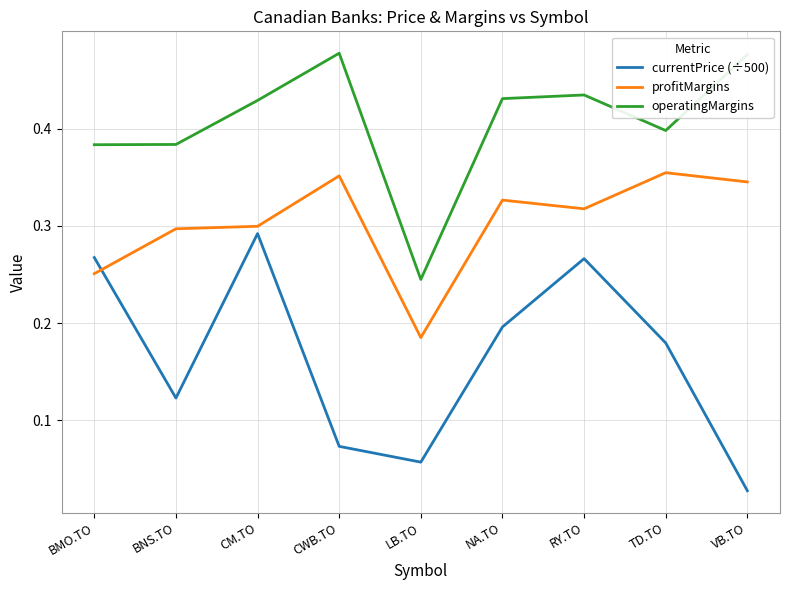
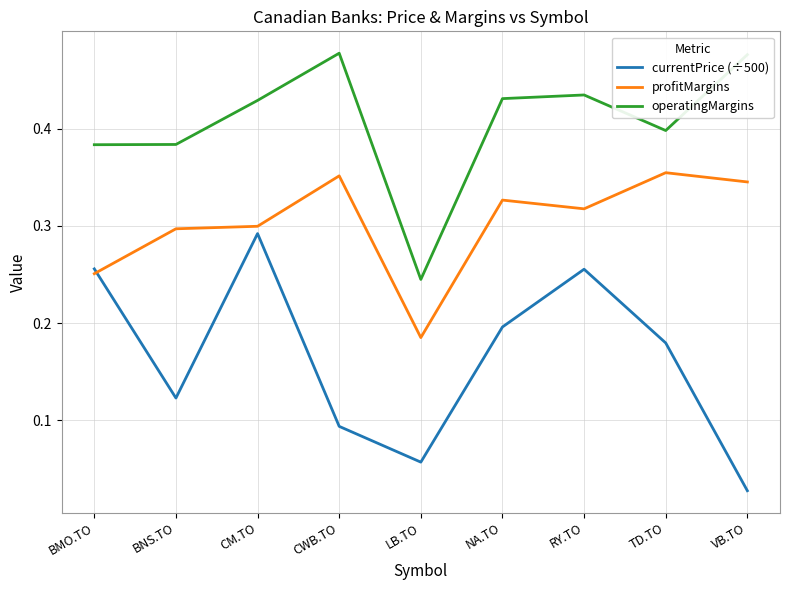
  {
    "currentPrice (÷500)": {
-     "BMO.TO": 0.27,
+     "BMO.TO": 0.26,
      "BNS.TO": 0.12,
      "CM.TO": 0.29,
-     "CWB.TO": 0.07,
+     "CWB.TO": 0.09,
      "LB.TO": 0.06,
      "NA.TO": 0.20,
-     "RY.TO": 0.27,
+     "RY.TO": 0.26,
      "TD.TO": 0.18,
      "VB.TO": 0.03
    },
    "profitMargins": {
      "BMO.TO": 0.25,
      "BNS.TO": 0.30,
      "CM.TO": 0.30,
      "CWB.TO": 0.35,
      "LB.TO": 0.19,
      "NA.TO": 0.33,
      "RY.TO": 0.32,
      "TD.TO": 0.35,
      "VB.TO": 0.35
    },
    "operatingMargins": {
      "BMO.TO": 0.38,
      "BNS.TO": 0.38,
      "CM.TO": 0.43,
      "CWB.TO": 0.48,
      "LB.TO": 0.24,
      "NA.TO": 0.43,
      "RY.TO": 0.43,
      "TD.TO": 0.40
    }
  }
